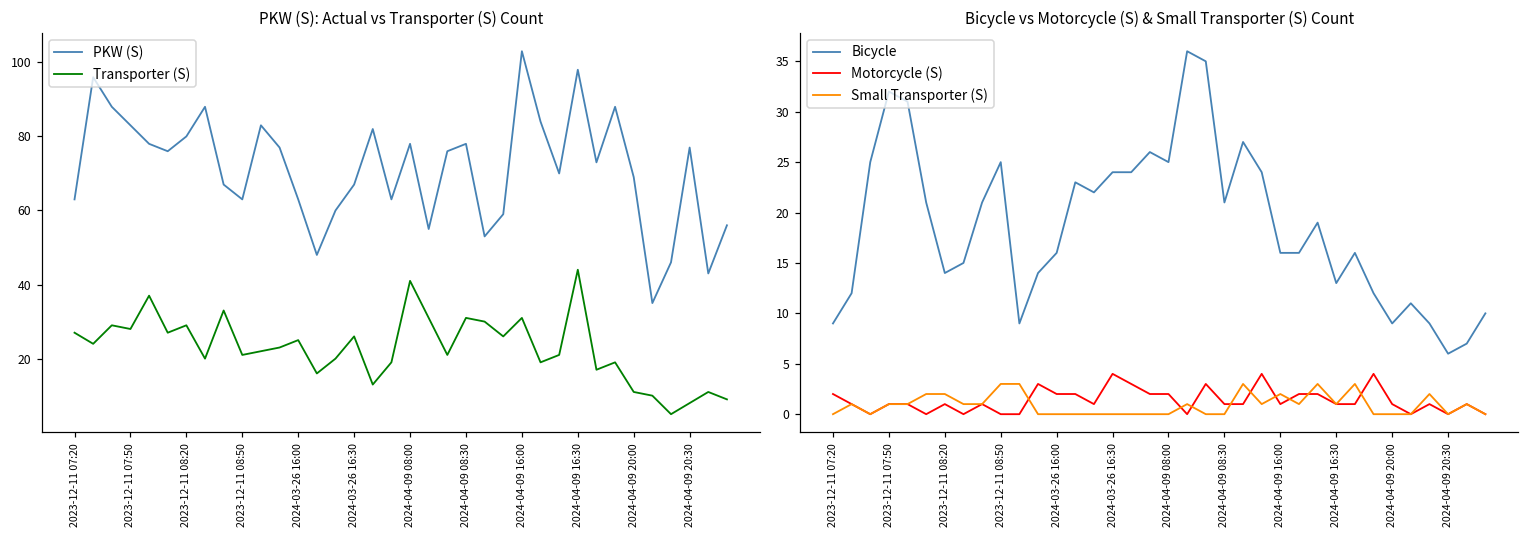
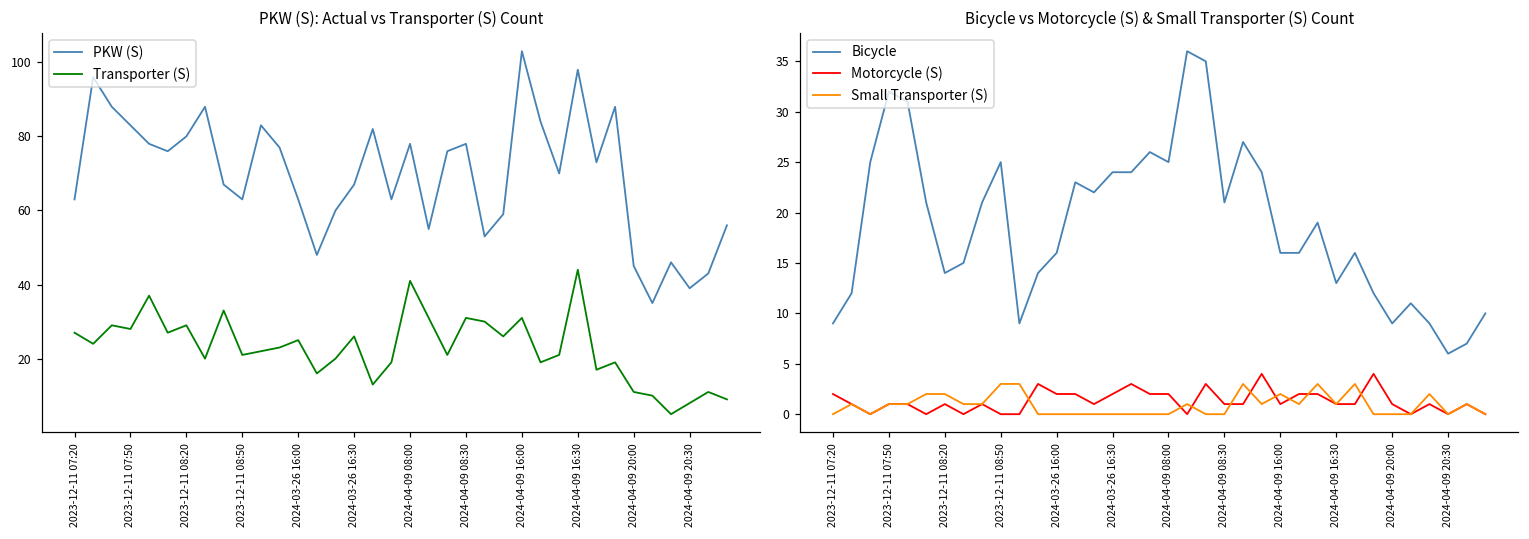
  {
    "PKW (S): Actual vs Transporter (S) Count": {
      "PKW (S)": {
        "2023-12-11 07:20": 63,
        "2023-12-11 07:50": 83,
        "2023-12-11 08:20": 80,
        "2023-12-11 08:50": 63,
        "2024-03-26 16:00": 63,
        "2024-03-26 16:30": 67,
        "2024-04-09 08:00": 78,
        "2024-04-09 08:30": 78,
        "2024-04-09 16:00": 103,
        "2024-04-09 16:30": 98,
-       "2024-04-09 20:00": 69,
-       "2024-04-09 20:30": 77
+       "2024-04-09 20:00": 45,
+       "2024-04-09 20:30": 39
      },
      "Transporter (S)": {
        "2023-12-11 07:20": 27,
        "2023-12-11 07:50": 28,
        "2023-12-11 08:20": 29,
        "2023-12-11 08:50": 21,
        "2024-03-26 16:00": 25,
        "2024-03-26 16:30": 26,
        "2024-04-09 08:00": 41,
        "2024-04-09 08:30": 31,
        "2024-04-09 16:00": 31,
        "2024-04-09 16:30": 44,
        "2024-04-09 20:00": 11,
        "2024-04-09 20:30": 8
      }
    },
    "Bicycle vs Motorcycle (S) & Small Transporter (S) Count": {
      "Bicycle": {
        "2023-12-11 07:20": 9,
        "2023-12-11 08:20": 14,
        "2023-12-11 08:50": 25,
        "2024-03-26 16:00": 16,
        "2024-03-26 16:30": 24,
        "2024-04-09 08:00": 25,
        "2024-04-09 08:30": 21,
        "2024-04-09 16:00": 16,
        "2024-04-09 16:30": 13,
        "2024-04-09 20:00": 9,
        "2024-04-09 20:30": 6
      },
      "Motorcycle (S)": {
        "2023-12-11 07:20": 2,
        "2023-12-11 08:20": 1,
        "2023-12-11 08:50": 0,
        "2024-03-26 16:00": 2,
-       "2024-03-26 16:30": 4,
+       "2024-03-26 16:30": 2,
        "2024-04-09 08:00": 2,
        "2024-04-09 08:30": 1,
        "2024-04-09 16:00": 1,
        "2024-04-09 20:00": 1
      },
      "Small Transporter (S)": {
        "2023-12-11 07:20": 0,
        "2023-12-11 08:20": 2,
        "2023-12-11 08:50": 3,
        "2024-03-26 16:00": 0,
        "2024-03-26 16:30": 0,
        "2024-04-09 08:00": 0,
        "2024-04-09 08:30": 0,
        "2024-04-09 16:00": 2,
        "2024-04-09 20:00": 0
      }
    }
  }
